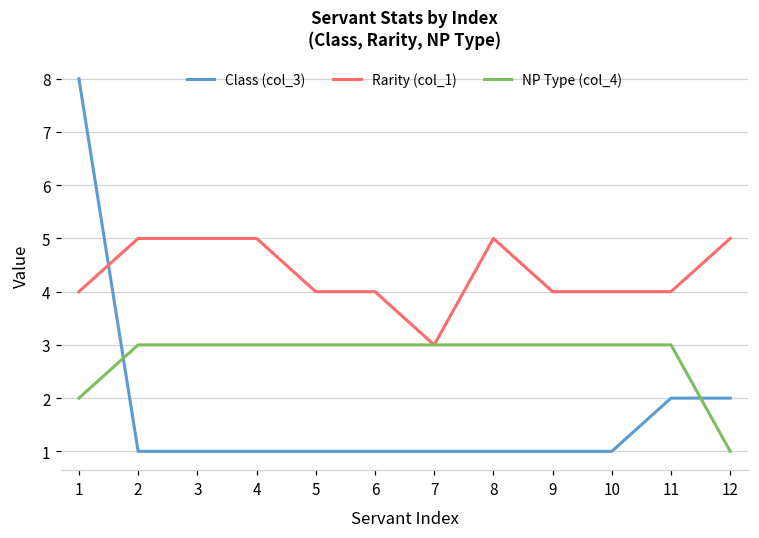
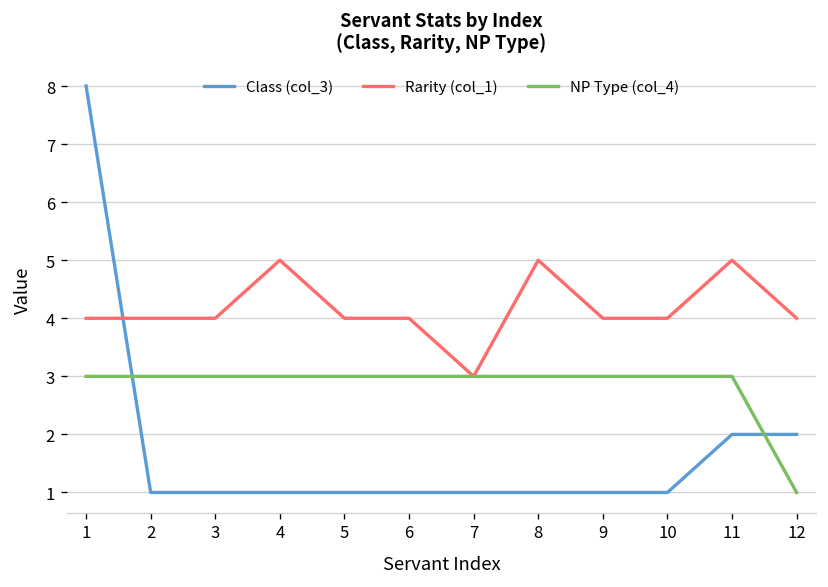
  {
    "Class (col_3)": {
      "1": 8,
      "2": 1,
      "3": 1,
      "4": 1,
      "5": 1,
      "6": 1,
      "7": 1,
      "8": 1,
      "9": 1,
      "10": 1,
      "11": 2,
      "12": 2
    },
    "Rarity (col_1)": {
      "1": 4,
-     "2": 5,
-     "3": 5,
+     "2": 4,
+     "3": 4,
      "4": 5,
      "5": 4,
      "6": 4,
      "8": 5,
      "9": 4,
      "10": 4,
-     "11": 4,
-     "12": 5
+     "11": 5,
+     "12": 4
    },
    "NP Type (col_4)": {
-     "1": 2,
+     "1": 3,
      "2": 3,
      "3": 3,
      "4": 3,
      "5": 3,
      "6": 3,
      "8": 3,
      "9": 3,
      "10": 3,
      "11": 3,
      "12": 1
    }
  }
